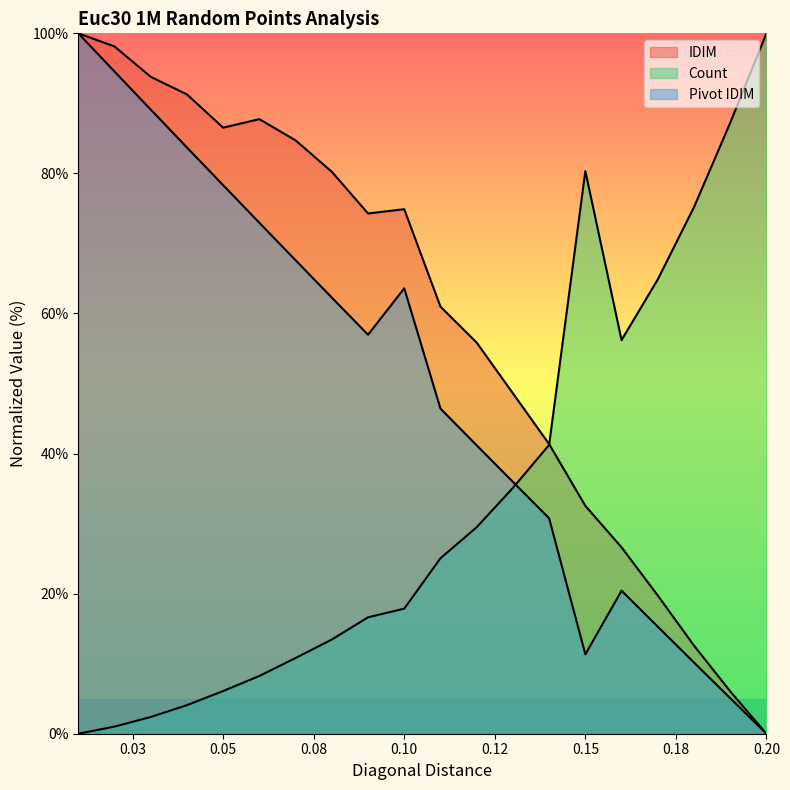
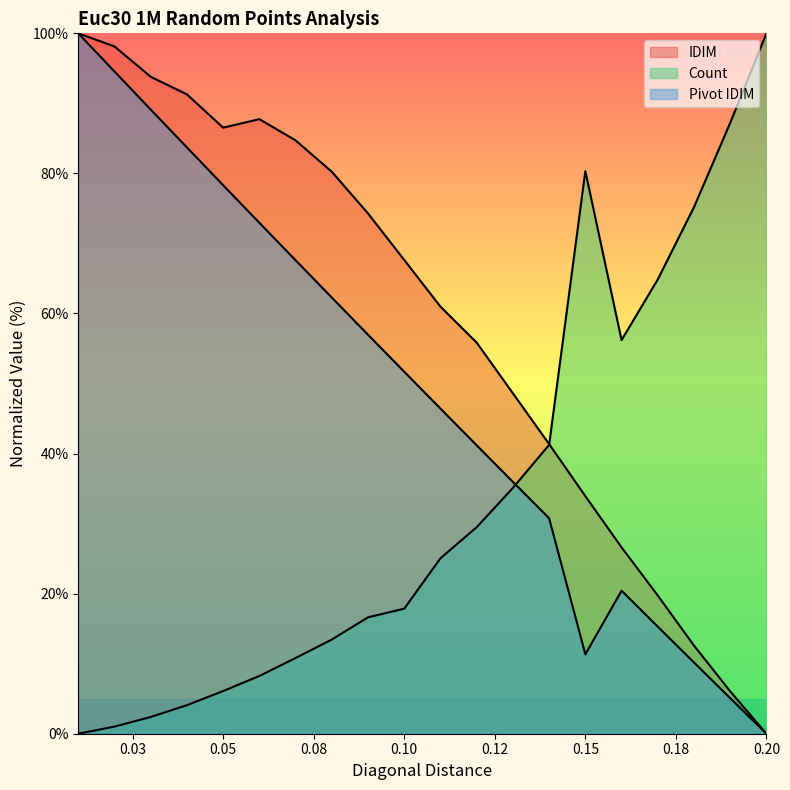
  {
    "IDIM": {
      "0.05": "87%",
-     "0.10": "75%",
-     "0.15": "33%"
+     "0.10": "68%",
+     "0.15": "34%"
    },
    "Count": {
      "0.05": "6%",
      "0.10": "18%",
      "0.15": "80%",
      "0.20": "100%"
    },
    "Pivot IDIM": {
      "0.05": "78%",
-     "0.10": "64%",
+     "0.10": "52%",
      "0.15": "11%"
    }
  }
